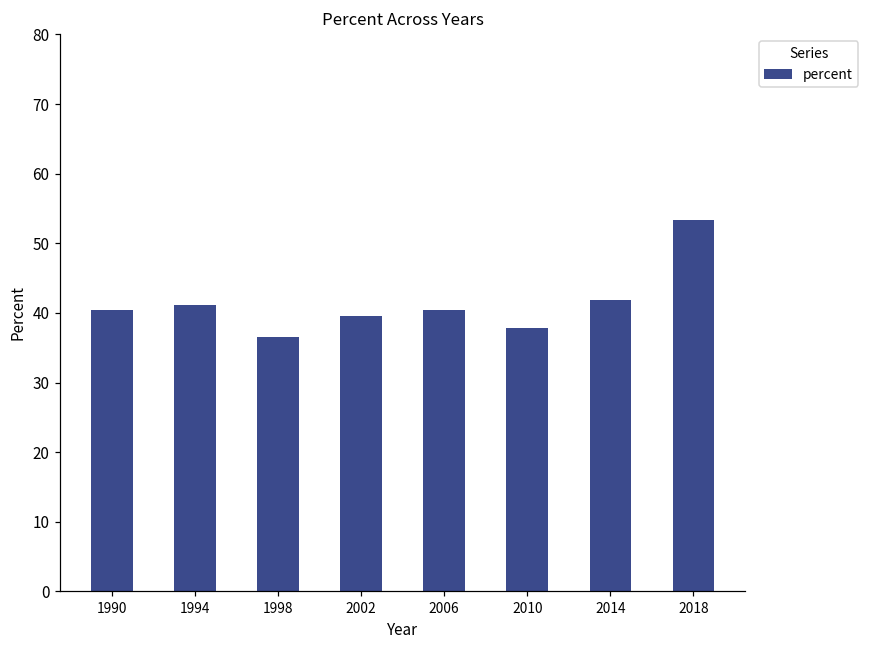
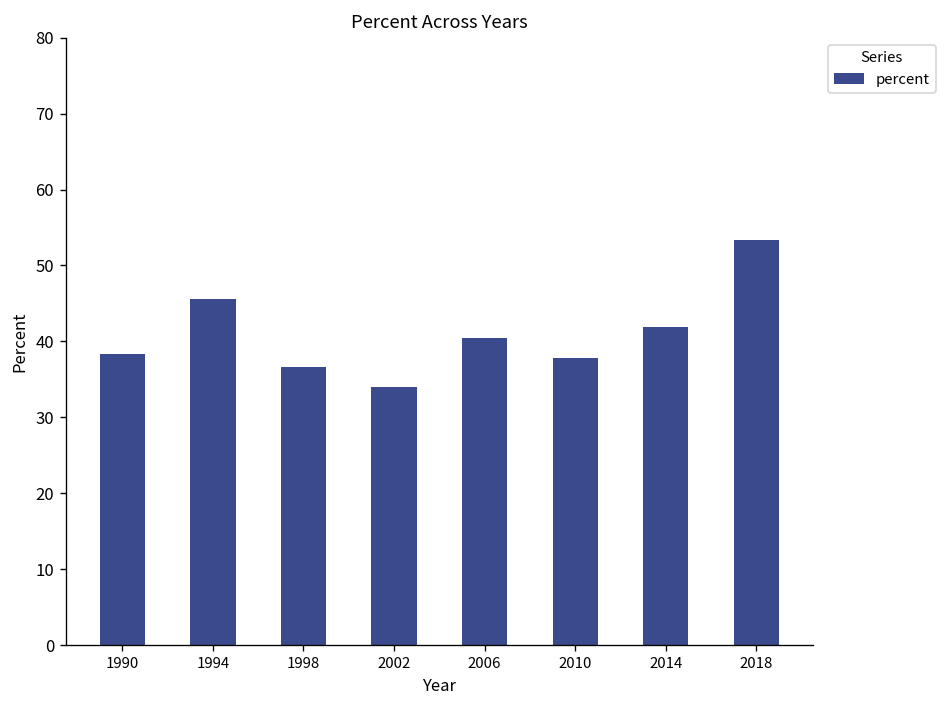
  {
-   "1990": 40,
-   "1994": 41,
+   "1990": 38,
+   "1994": 46,
    "1998": 37,
-   "2002": 40,
+   "2002": 34,
    "2006": 40,
    "2010": 38,
    "2014": 42,
    "2018": 53
  }
